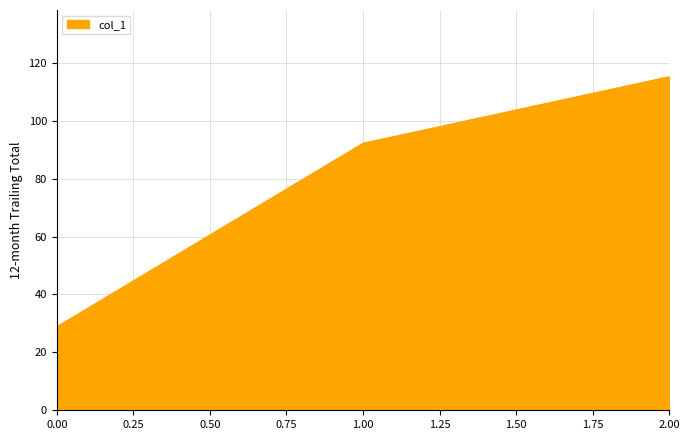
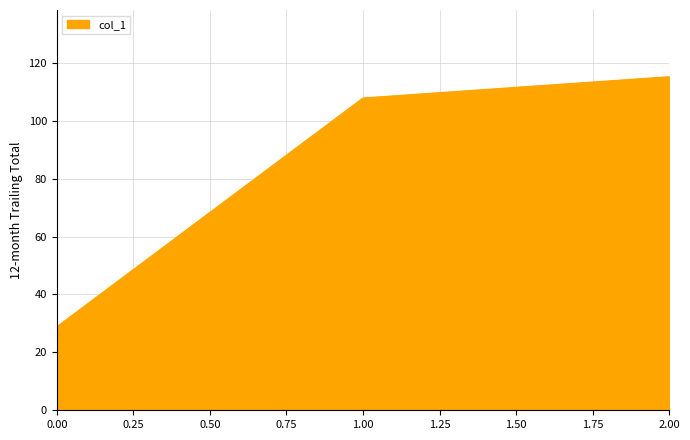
  {
    "0.00": 29,
-   "1.00": 92,
+   "1.00": 108,
    "2.00": 115
  }
